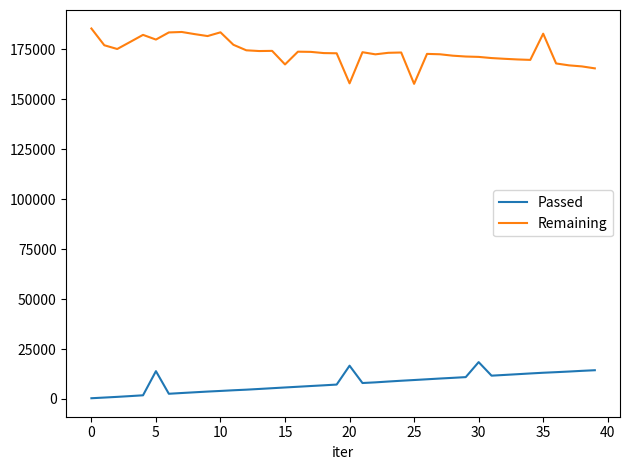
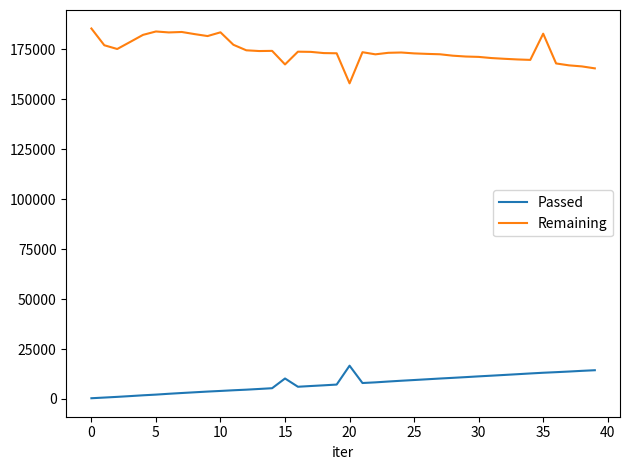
  {
    "Passed": {
      "0": 0,
-     "5": 14000,
+     "5": 2000,
      "10": 4000,
-     "15": 6000,
+     "15": 10000,
      "20": 17000,
      "25": 9000,
-     "30": 18000,
+     "30": 11000,
      "35": 13000
    },
    "Remaining": {
      "0": 185000,
-     "5": 180000,
+     "5": 184000,
      "10": 183000,
      "15": 167000,
      "20": 158000,
-     "25": 158000,
+     "25": 173000,
      "30": 171000,
      "35": 183000
    }
  }
